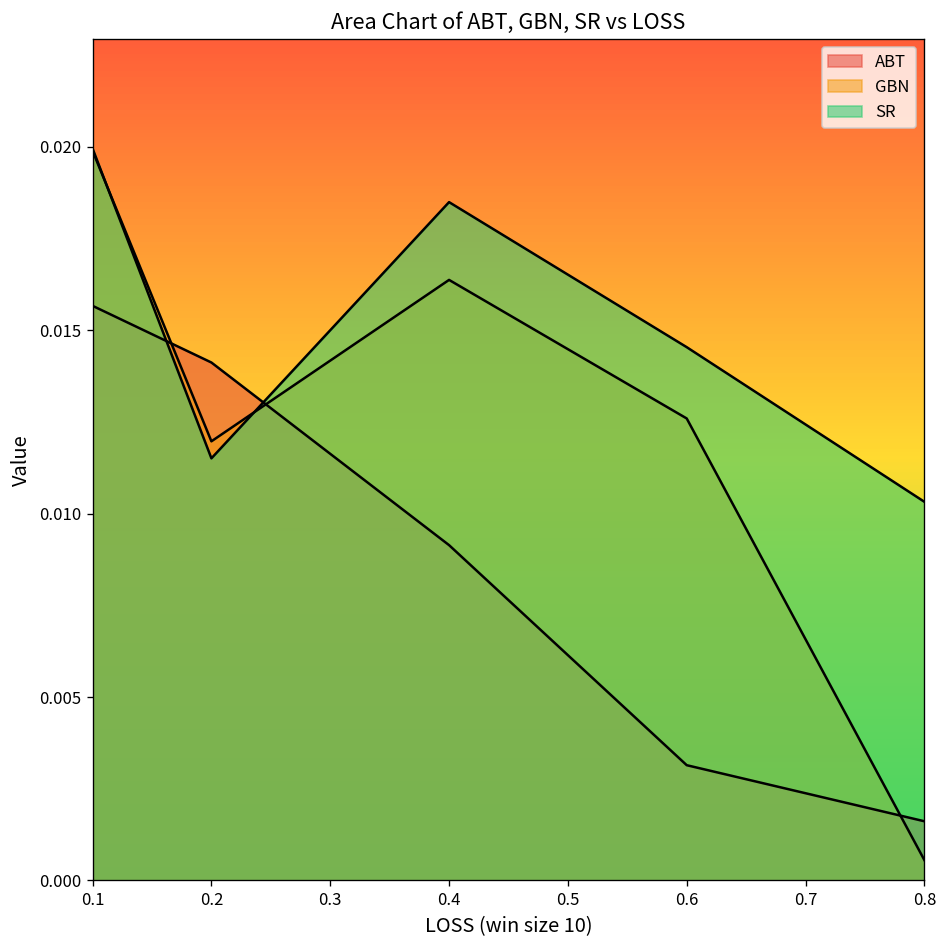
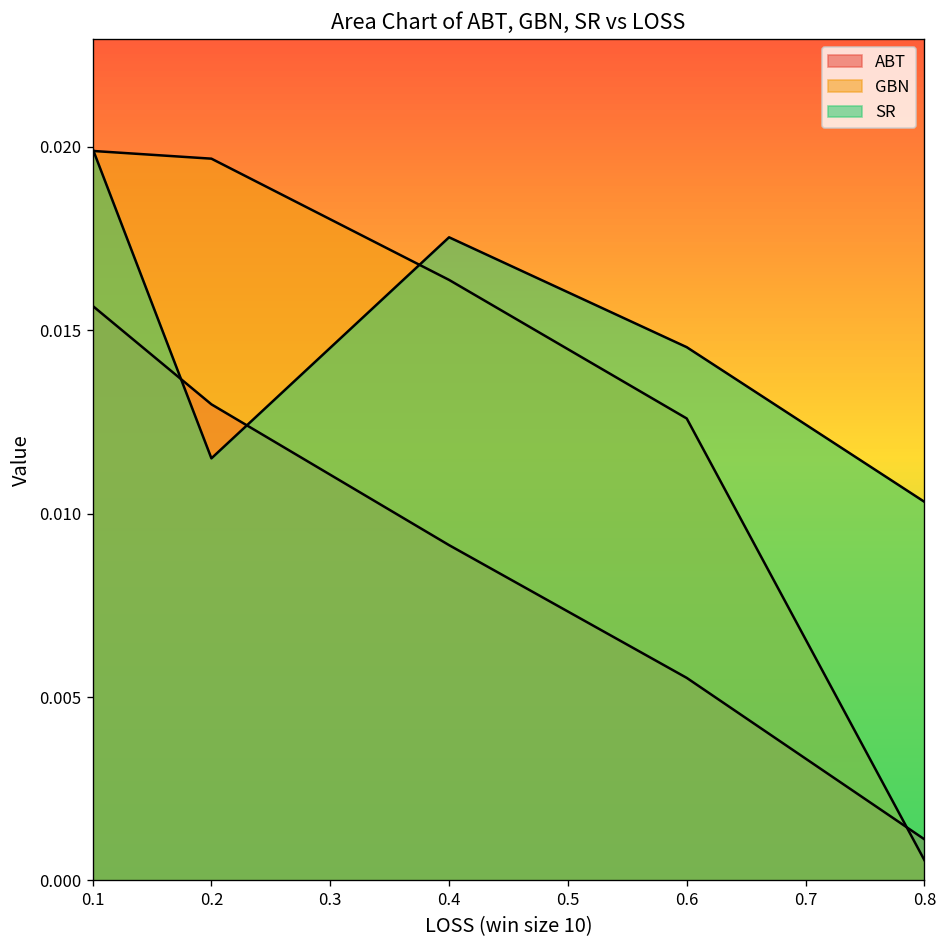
  {
    "ABT": {
      "0.1": 0.0157,
-     "0.2": 0.0141,
+     "0.2": 0.0130,
      "0.4": 0.0091,
-     "0.6": 0.0031,
-     "0.8": 0.0016
+     "0.6": 0.0055,
+     "0.8": 0.0011
    },
    "GBN": {
-     "0.2": 0.0120,
+     "0.2": 0.0197,
      "0.4": 0.0164,
      "0.6": 0.0126,
      "0.8": 0.0006
    },
    "SR": {
      "0.2": 0.0115,
-     "0.4": 0.0185,
+     "0.4": 0.0175,
      "0.6": 0.0145,
      "0.8": 0.0103
    }
  }
